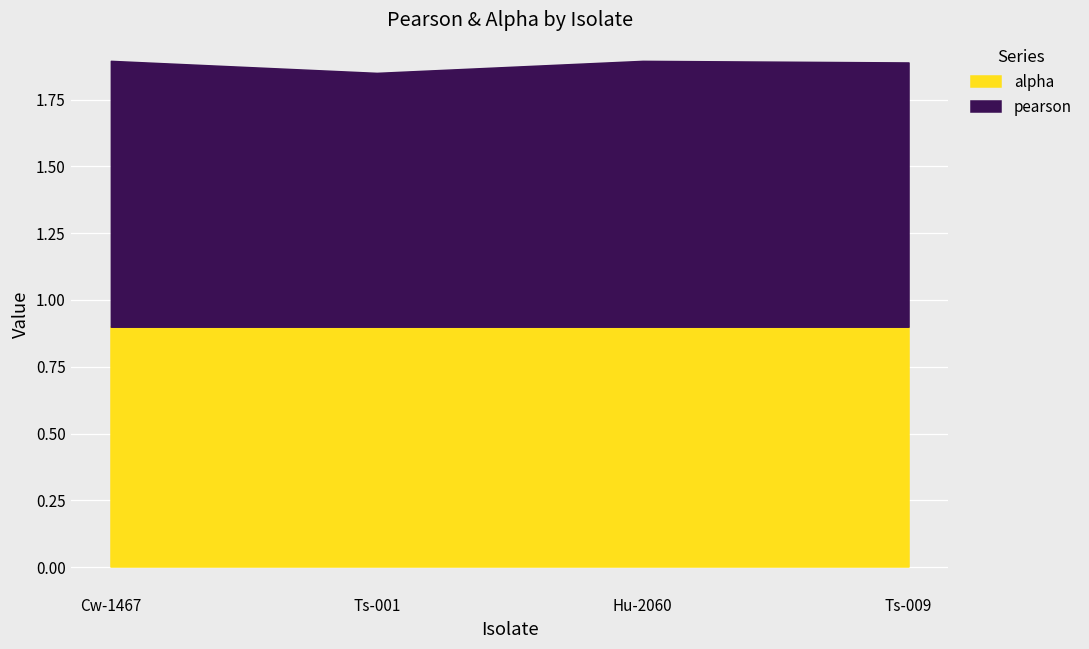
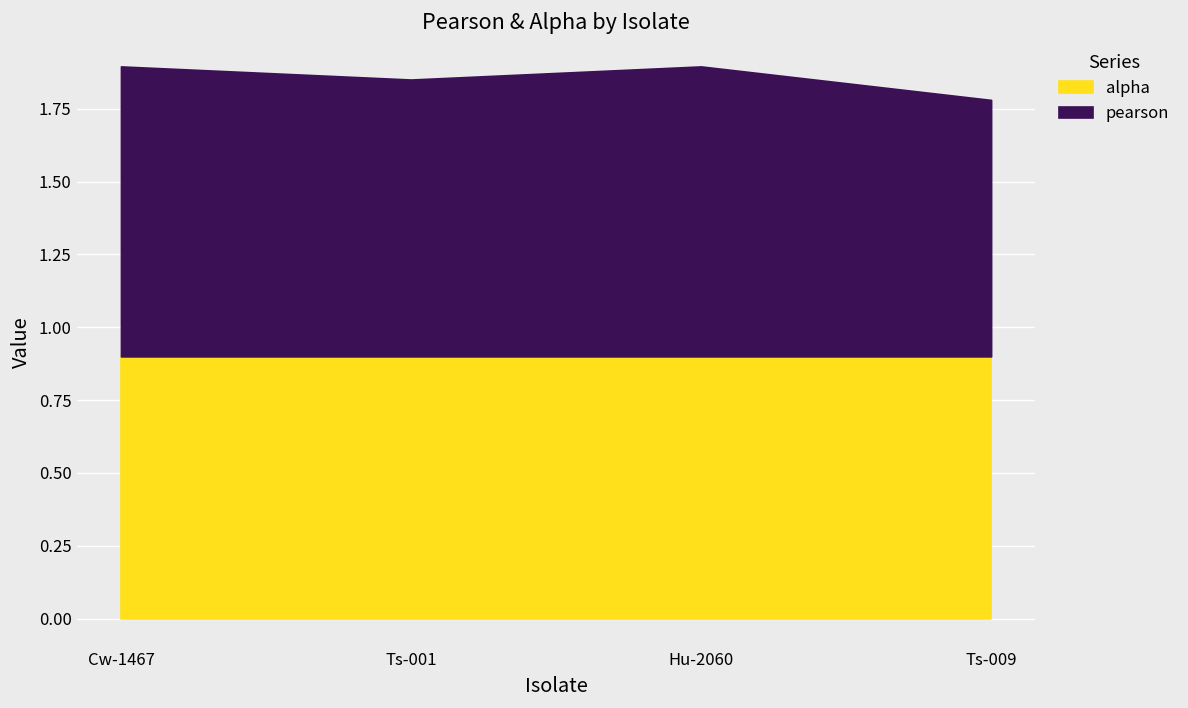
  {
    "pearson": {
      "Cw-1467": 1.00,
      "Ts-001": 0.95,
      "Hu-2060": 1.00,
-     "Ts-009": 0.99
+     "Ts-009": 0.88
    }
  }
